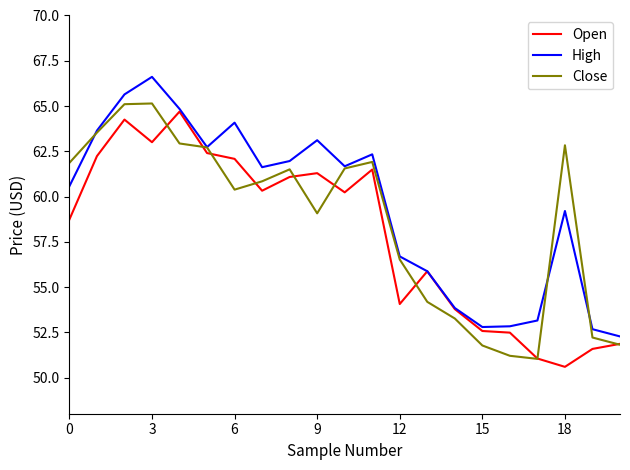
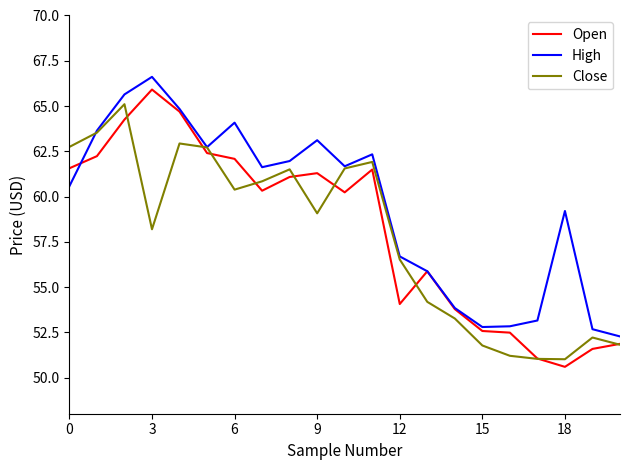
  {
    "Open": {
-     "0": 58.7,
-     "3": 63.0,
+     "0": 61.6,
+     "3": 65.9,
      "6": 62.1,
      "9": 61.3,
      "12": 54.1,
      "15": 52.6,
      "18": 50.6
    },
    "High": {
      "0": 60.6,
      "3": 66.6,
      "6": 64.1,
      "9": 63.1,
      "12": 56.7,
      "15": 52.8,
      "18": 59.2
    },
    "Close": {
-     "0": 61.9,
-     "3": 65.1,
+     "0": 62.7,
+     "3": 58.2,
      "6": 60.4,
      "9": 59.1,
      "12": 56.5,
      "15": 51.8,
-     "18": 62.8
+     "18": 51.0
    }
  }
